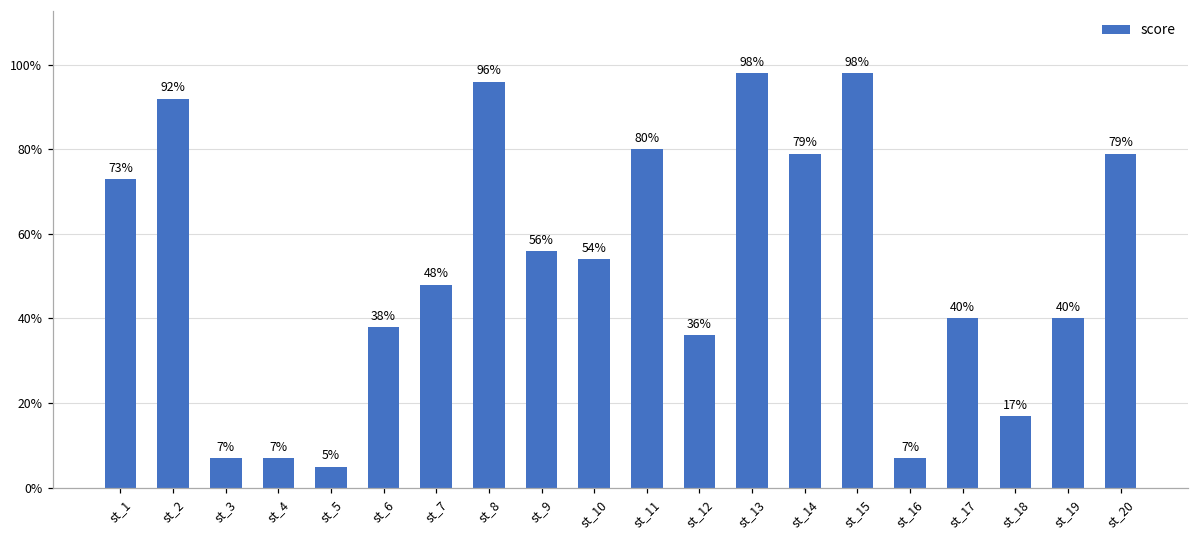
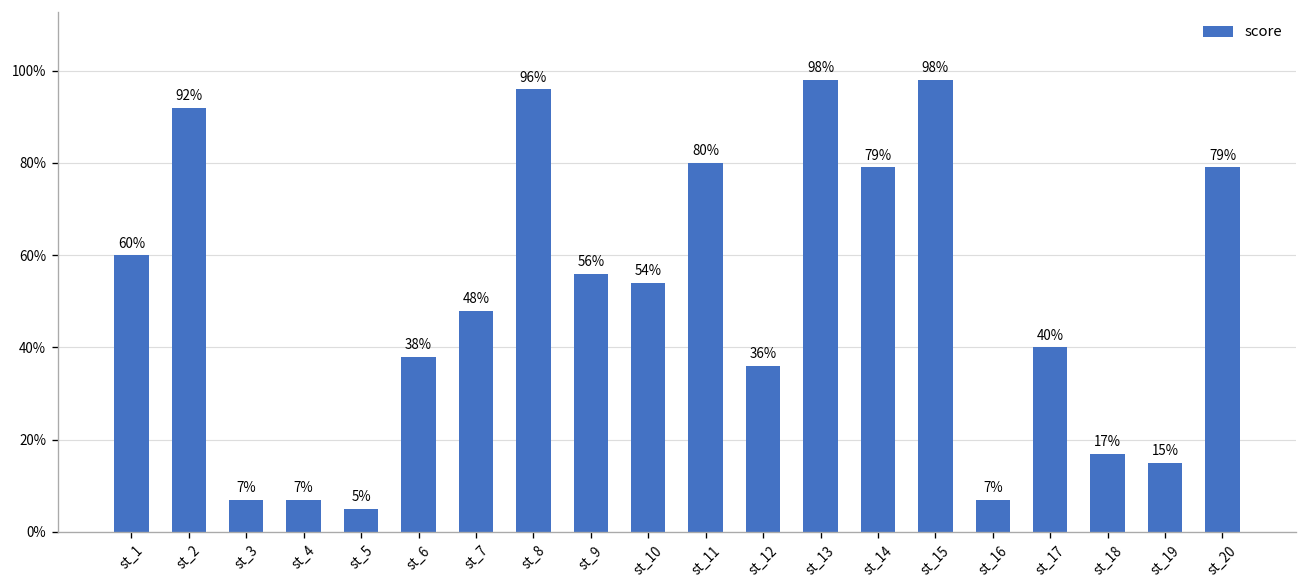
  {
-   "st_1": "73%",
+   "st_1": "60%",
    "st_2": "92%",
    "st_3": "7%",
    "st_4": "7%",
    "st_5": "5%",
    "st_6": "38%",
    "st_7": "48%",
    "st_8": "96%",
    "st_9": "56%",
    "st_10": "54%",
    "st_11": "80%",
    "st_12": "36%",
    "st_13": "98%",
    "st_14": "79%",
    "st_15": "98%",
    "st_16": "7%",
    "st_17": "40%",
    "st_18": "17%",
-   "st_19": "40%",
+   "st_19": "15%",
    "st_20": "79%"
  }
